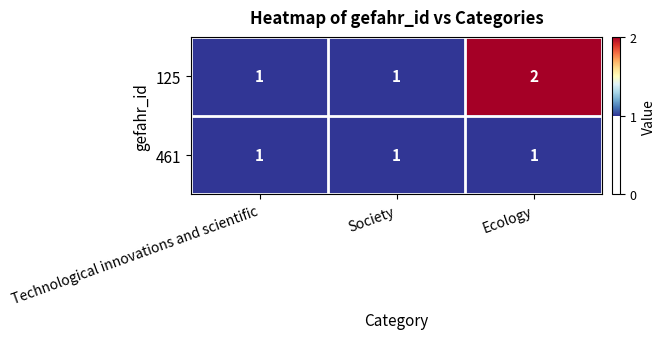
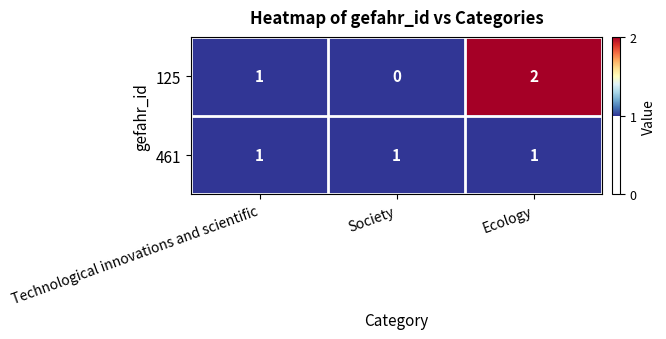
  {
    "125": {
      "Technological innovations and scientific": 1,
-     "Society": 1,
+     "Society": 0,
      "Ecology": 2
    },
    "461": {
      "Technological innovations and scientific": 1,
      "Society": 1,
      "Ecology": 1
    }
  }
